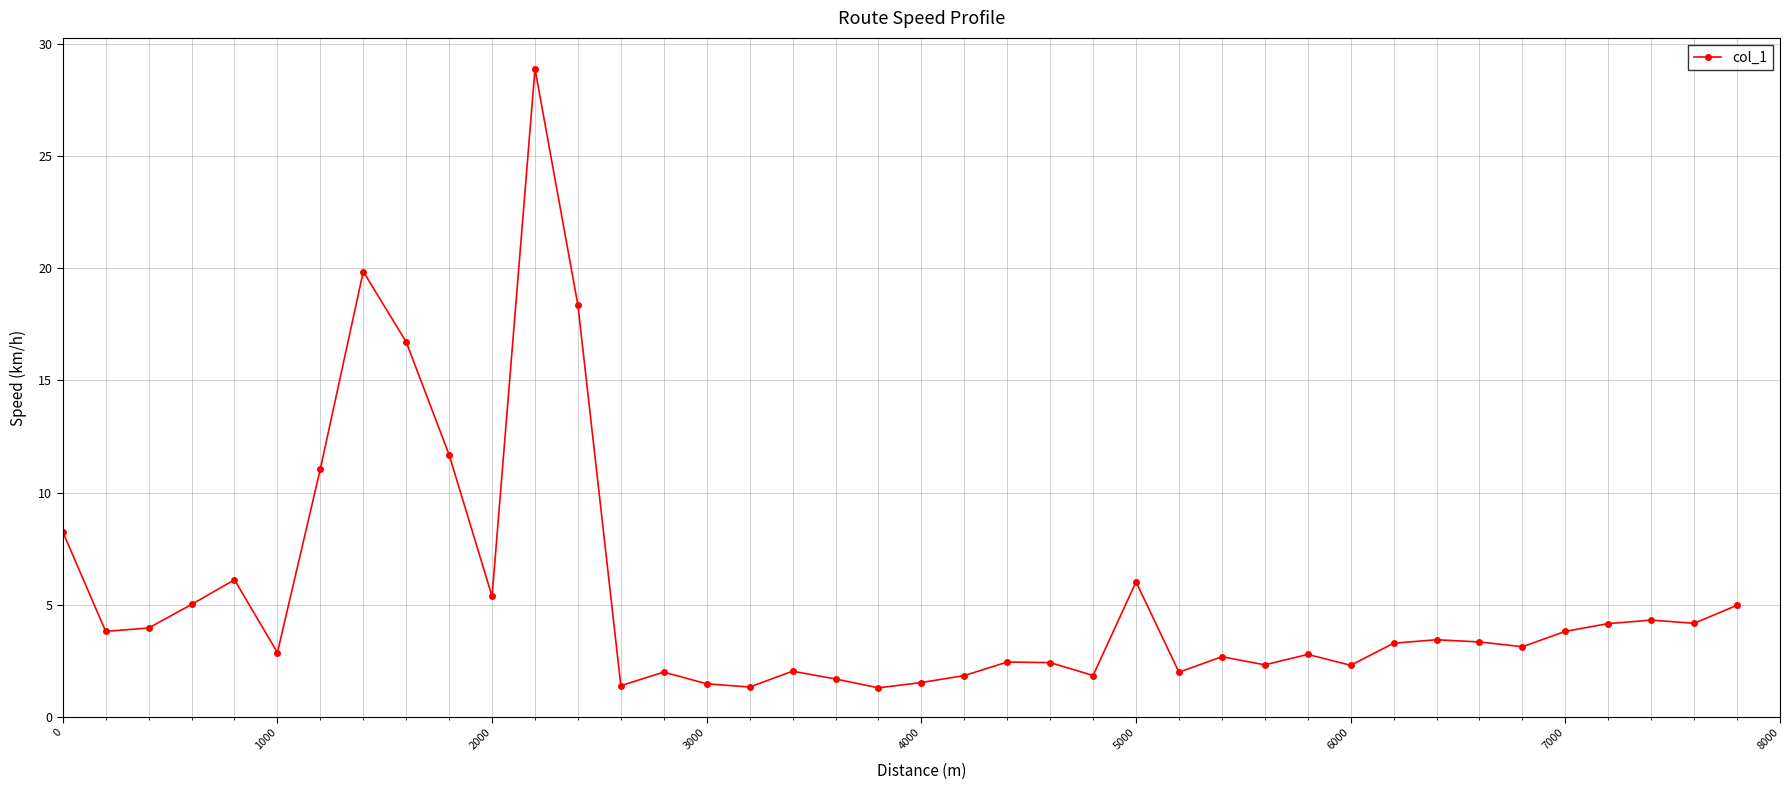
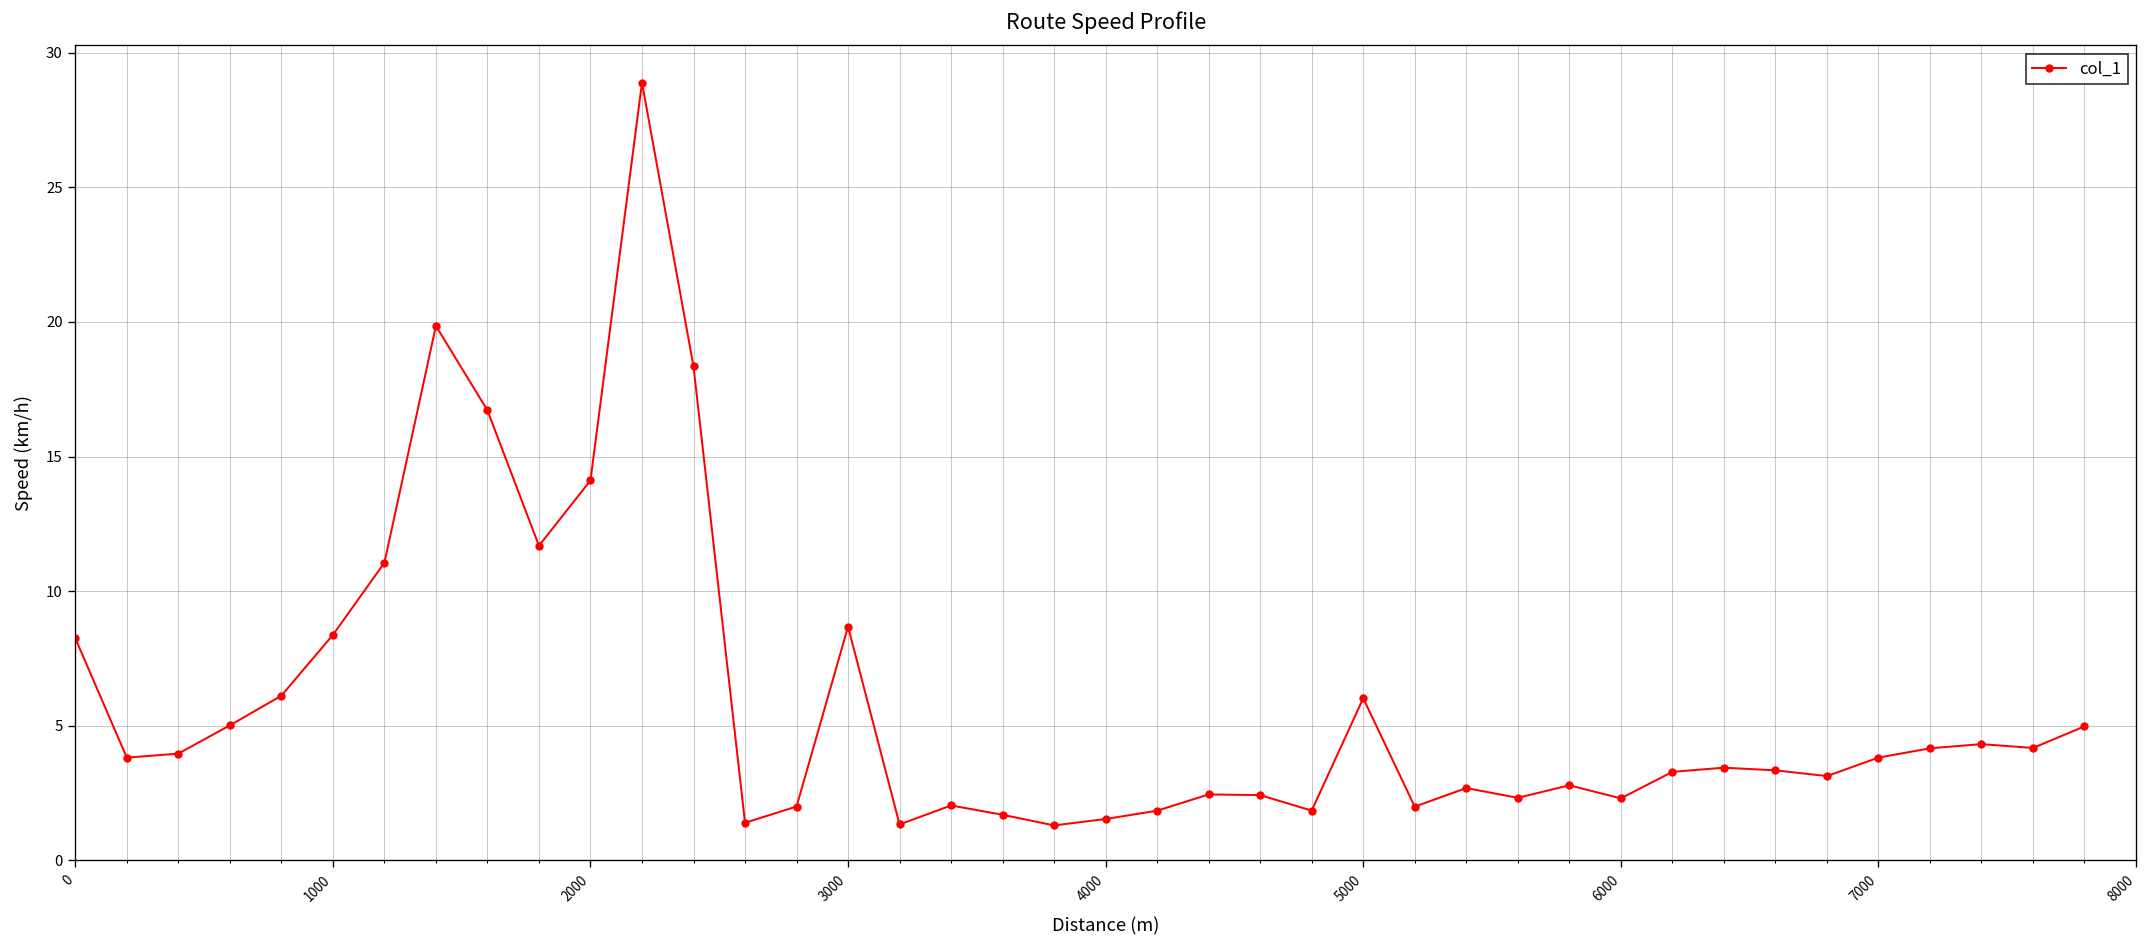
  {
    "0": 8.3,
-   "1000": 2.9,
-   "2000": 5.4,
-   "3000": 1.5,
+   "1000": 8.4,
+   "2000": 14.1,
+   "3000": 8.7,
    "4000": 1.5,
    "5000": 6.0,
    "6000": 2.3,
    "7000": 3.8
  }
